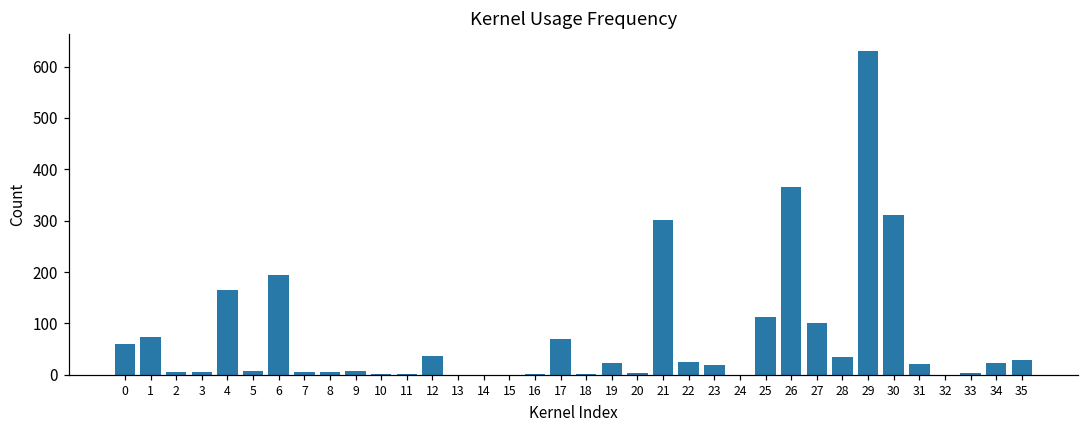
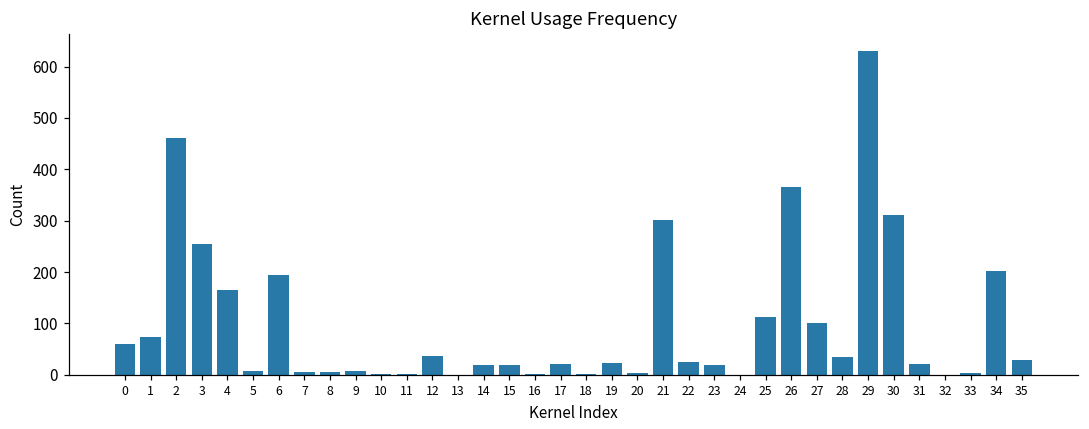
  {
    "0": 60,
    "1": 70,
-   "2": 10,
-   "3": 10,
+   "2": 460,
+   "3": 250,
    "4": 170,
    "5": 10,
    "6": 190,
    "7": 10,
    "8": 10,
    "9": 10,
    "12": 40,
    "13": 0,
-   "14": 0,
-   "15": 0,
-   "17": 70,
+   "14": 20,
+   "15": 20,
+   "17": 20,
    "19": 20,
    "21": 300,
    "22": 20,
    "23": 20,
    "24": 0,
    "25": 110,
    "26": 370,
    "27": 100,
    "28": 30,
    "29": 630,
    "30": 310,
    "31": 20,
    "32": 0,
-   "34": 20,
+   "34": 200,
    "35": 30
  }
